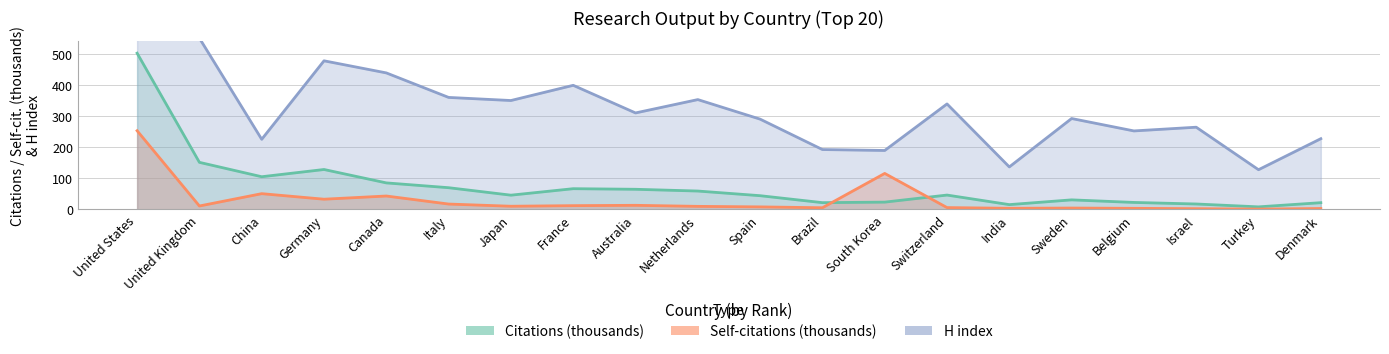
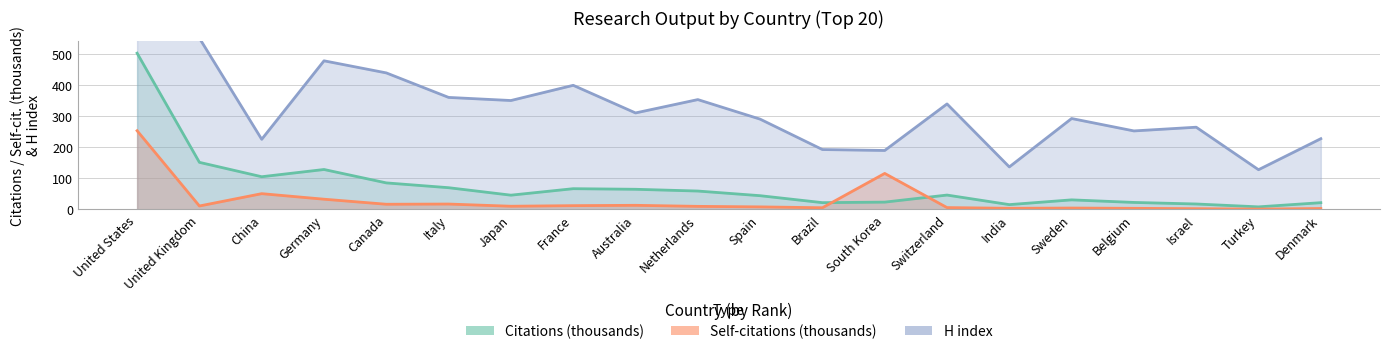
  {
    "Self-citations (thousands)": {
      "United States": 250,
      "United Kingdom": 10,
      "China": 50,
      "Germany": 30,
-     "Canada": 40,
+     "Canada": 20,
      "Italy": 20,
      "Japan": 10,
      "France": 10,
      "Australia": 10,
      "Netherlands": 10,
      "Spain": 10,
      "Brazil": 10,
      "South Korea": 120,
      "Switzerland": 10,
      "India": 0,
      "Sweden": 0,
      "Belgium": 0,
      "Israel": 0,
      "Denmark": 0
    }
  }
